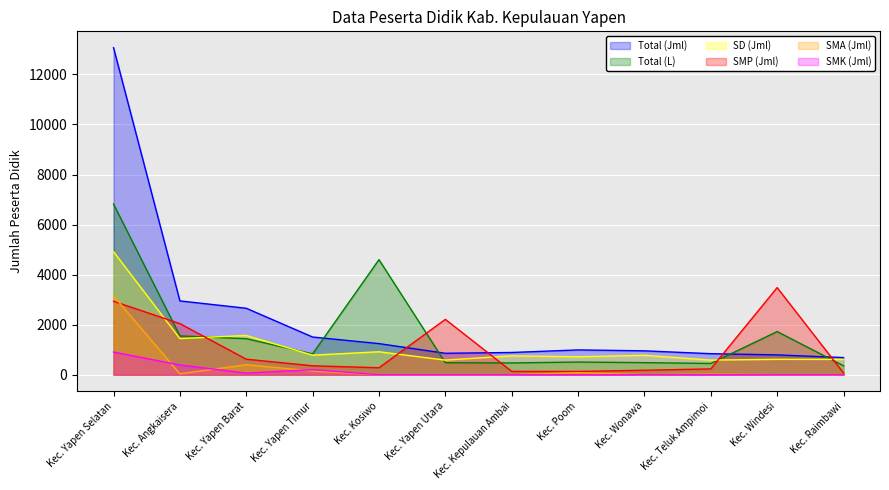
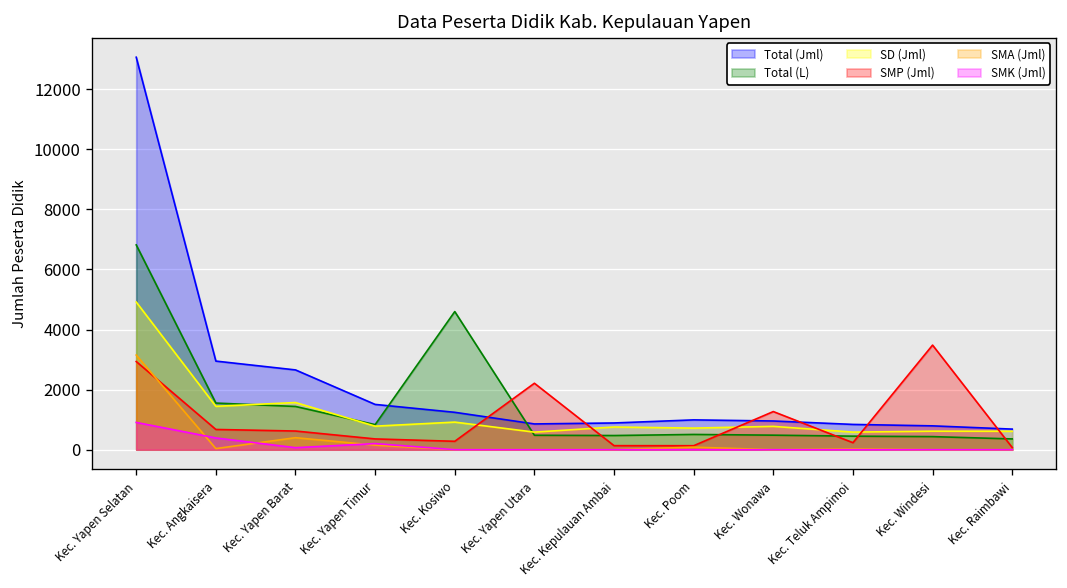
  {
    "Total (Jml)": {
      "Kec. Yapen Selatan": 13100,
      "Kec. Angkaisera": 3000,
      "Kec. Yapen Barat": 2700,
      "Kec. Yapen Timur": 1500,
      "Kec. Kosiwo": 1200,
      "Kec. Yapen Utara": 900,
      "Kec. Kepulauan Ambai": 900,
      "Kec. Poom": 1000,
      "Kec. Wonawa": 1000,
      "Kec. Teluk Ampimoi": 800,
      "Kec. Windesi": 800
    },
    "Total (L)": {
      "Kec. Yapen Selatan": 6800,
      "Kec. Angkaisera": 1600,
      "Kec. Yapen Barat": 1400,
      "Kec. Kosiwo": 4600,
      "Kec. Yapen Utara": 500,
      "Kec. Kepulauan Ambai": 500,
      "Kec. Poom": 500,
      "Kec. Wonawa": 500,
      "Kec. Teluk Ampimoi": 500,
-     "Kec. Windesi": 1700,
+     "Kec. Windesi": 400,
      "Kec. Raimbawi": 400
    },
    "SMP (Jml)": {
      "Kec. Yapen Selatan": 2900,
-     "Kec. Angkaisera": 2000,
+     "Kec. Angkaisera": 700,
      "Kec. Yapen Barat": 600,
      "Kec. Yapen Timur": 400,
      "Kec. Kosiwo": 300,
      "Kec. Yapen Utara": 2200,
      "Kec. Kepulauan Ambai": 100,
-     "Kec. Wonawa": 200,
+     "Kec. Wonawa": 1300,
      "Kec. Teluk Ampimoi": 200,
      "Kec. Windesi": 3500
    },
    "SMK (Jml)": {
      "Kec. Yapen Selatan": 900,
      "Kec. Angkaisera": 400,
      "Kec. Yapen Barat": 100
    }
  }
